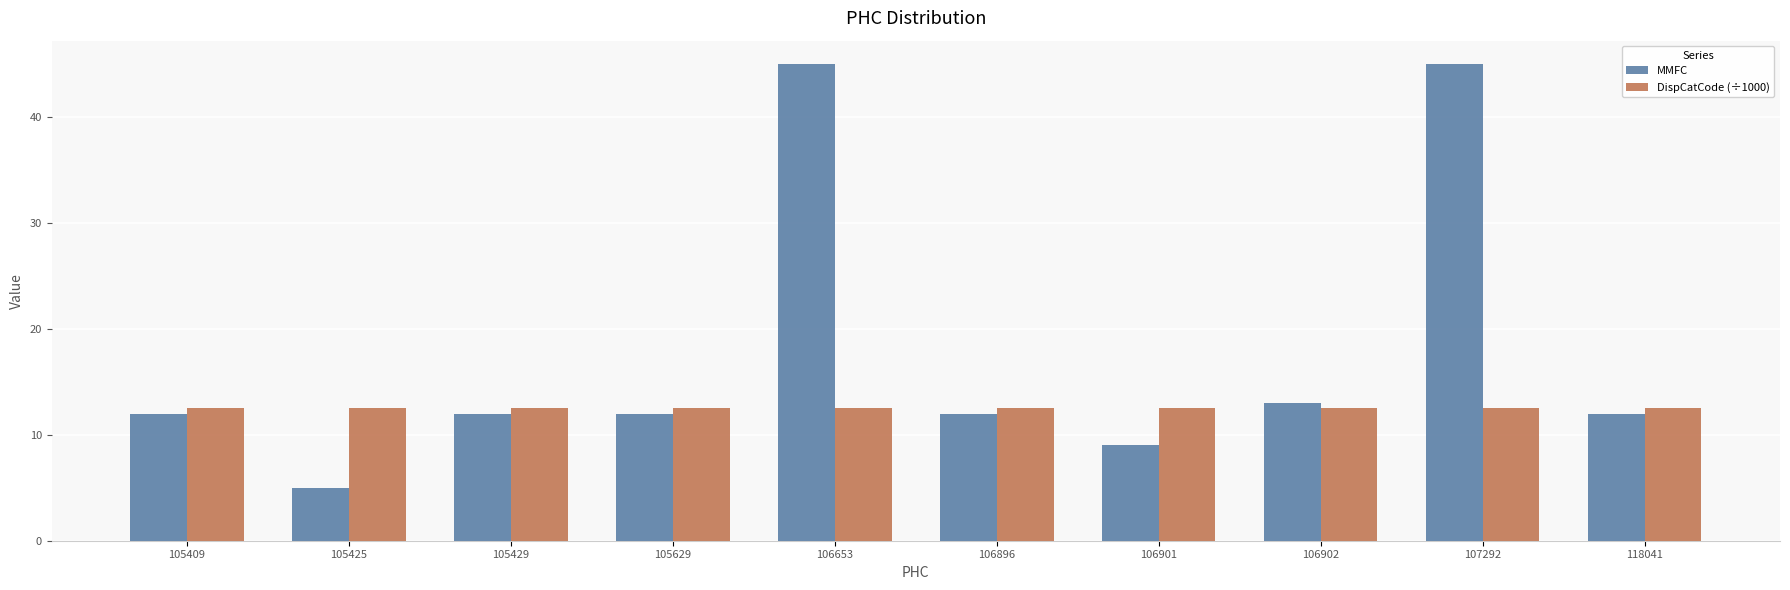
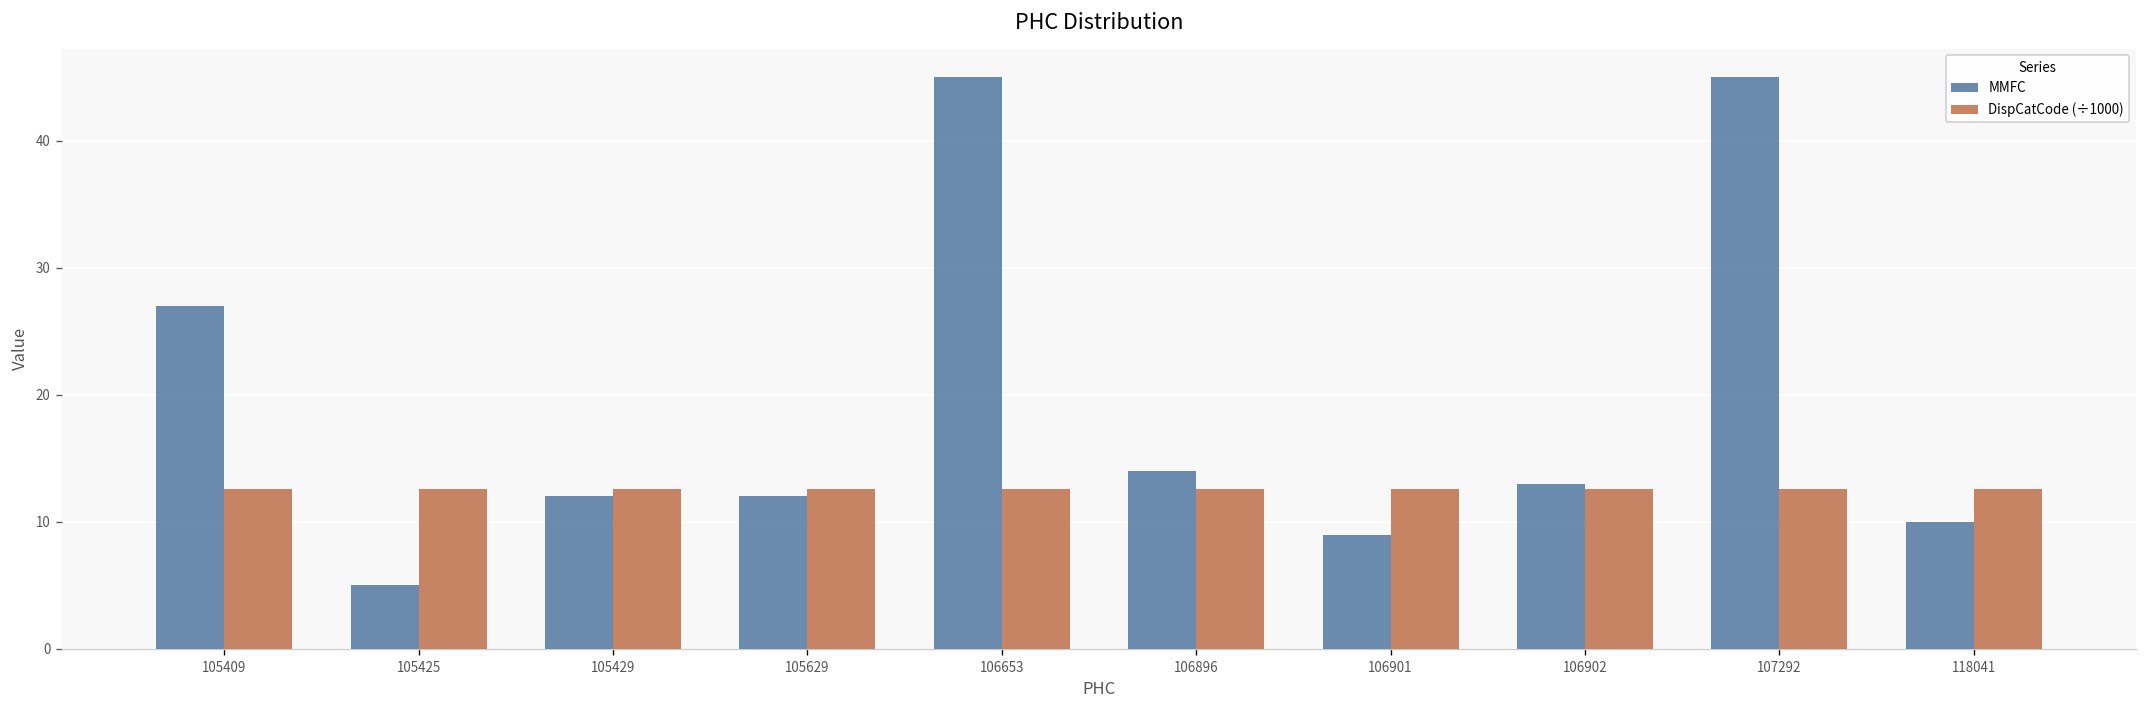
  {
    "MMFC": {
-     "105409": 12,
+     "105409": 27,
      "105425": 5,
      "105429": 12,
      "105629": 12,
      "106653": 45,
-     "106896": 12,
+     "106896": 14,
      "106901": 9,
      "106902": 13,
      "107292": 45,
-     "118041": 12
+     "118041": 10
    },
    "DispCatCode (÷1000)": {
      "105409": 12.6,
      "105425": 12.6,
      "105429": 12.6,
      "105629": 12.6,
      "106653": 12.6,
      "106896": 12.6,
      "106901": 12.6,
      "106902": 12.6,
      "107292": 12.6,
      "118041": 12.6
    }
  }
